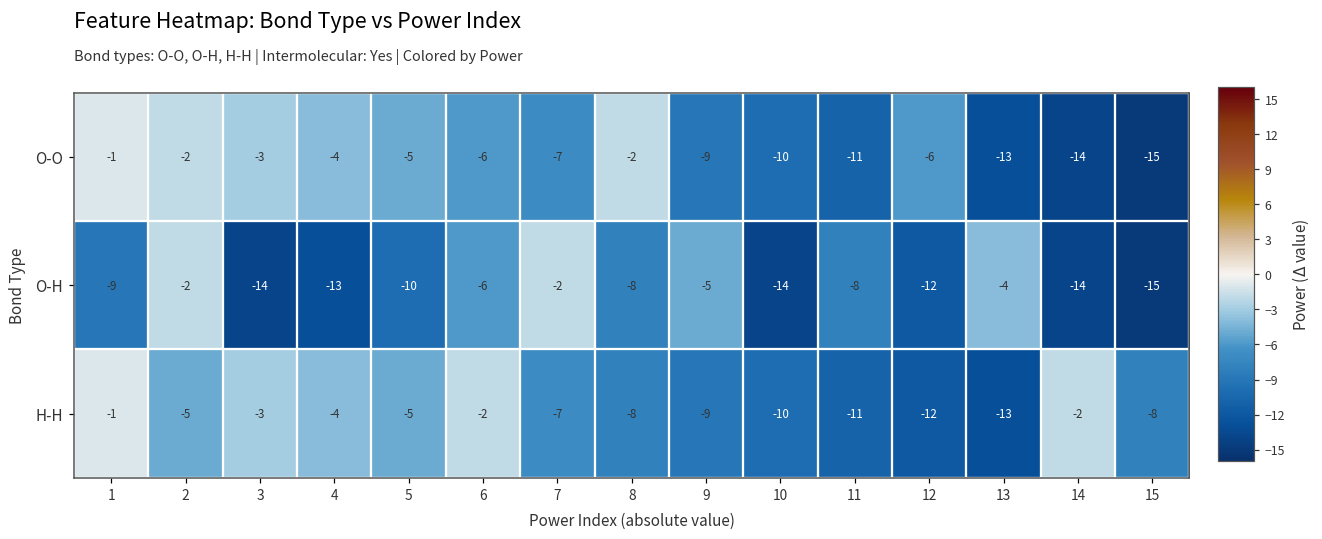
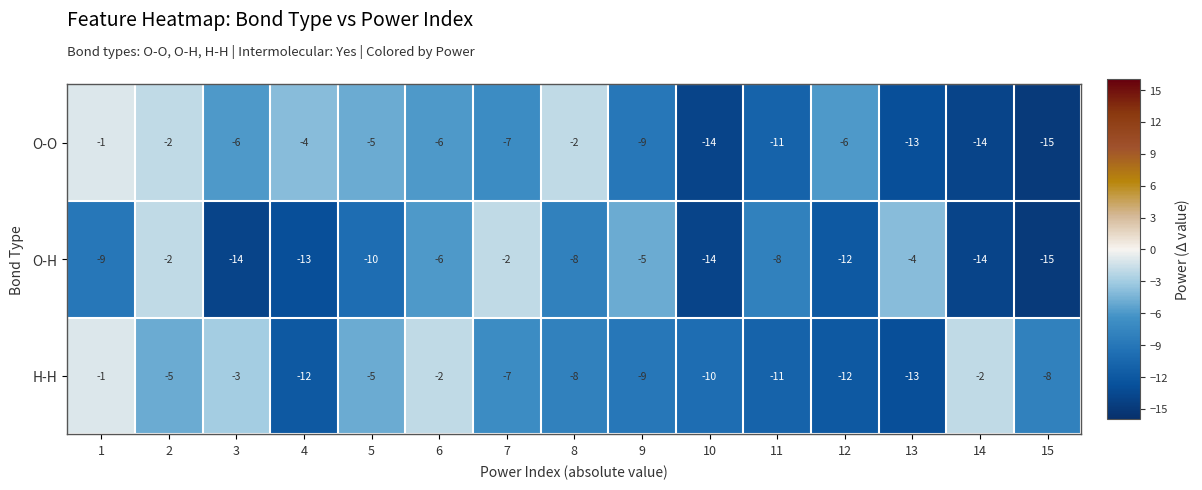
  {
    "O-O": {
      "1": -1,
      "2": -2,
-     "3": -3,
+     "3": -6,
      "4": -4,
      "5": -5,
      "6": -6,
      "7": -7,
      "8": -2,
      "9": -9,
-     "10": -10,
+     "10": -14,
      "11": -11,
      "12": -6,
      "13": -13,
      "14": -14,
      "15": -15
    },
    "O-H": {
      "1": -9,
      "2": -2,
      "3": -14,
      "4": -13,
      "5": -10,
      "6": -6,
      "7": -2,
      "8": -8,
      "9": -5,
      "10": -14,
      "11": -8,
      "12": -12,
      "13": -4,
      "14": -14,
      "15": -15
    },
    "H-H": {
      "1": -1,
      "2": -5,
      "3": -3,
-     "4": -4,
+     "4": -12,
      "5": -5,
      "6": -2,
      "7": -7,
      "8": -8,
      "9": -9,
      "10": -10,
      "11": -11,
      "12": -12,
      "13": -13,
      "14": -2,
      "15": -8
    }
  }
